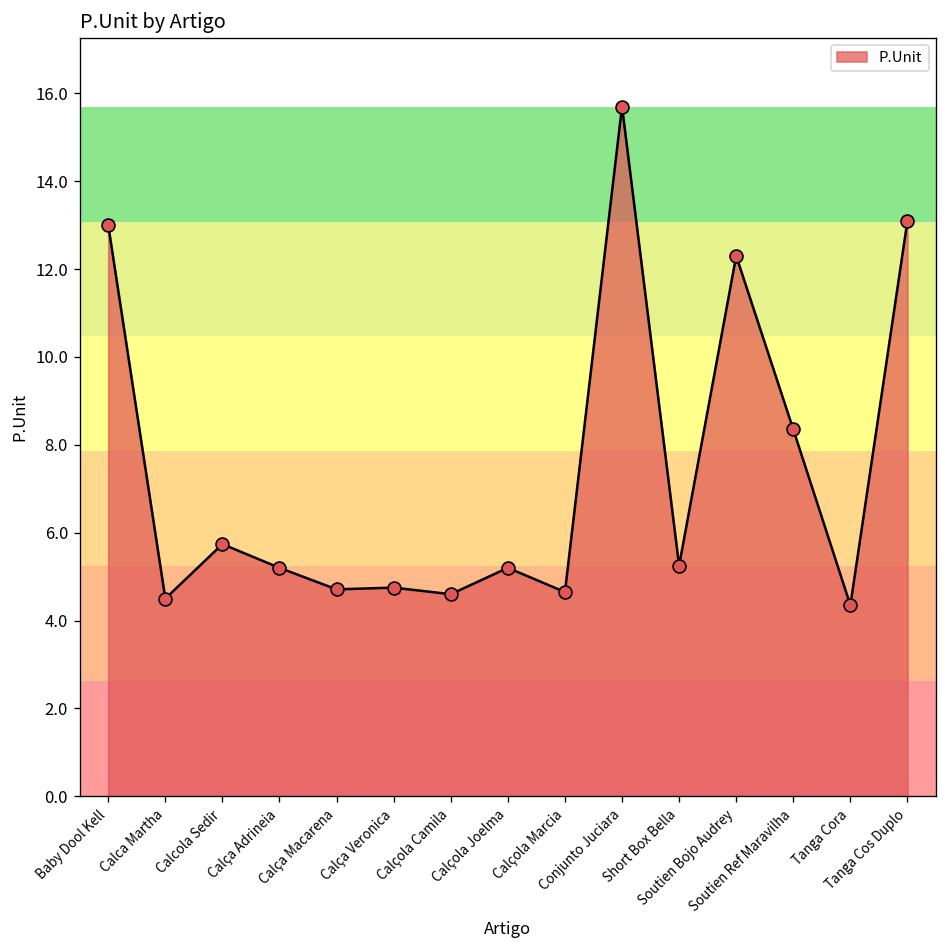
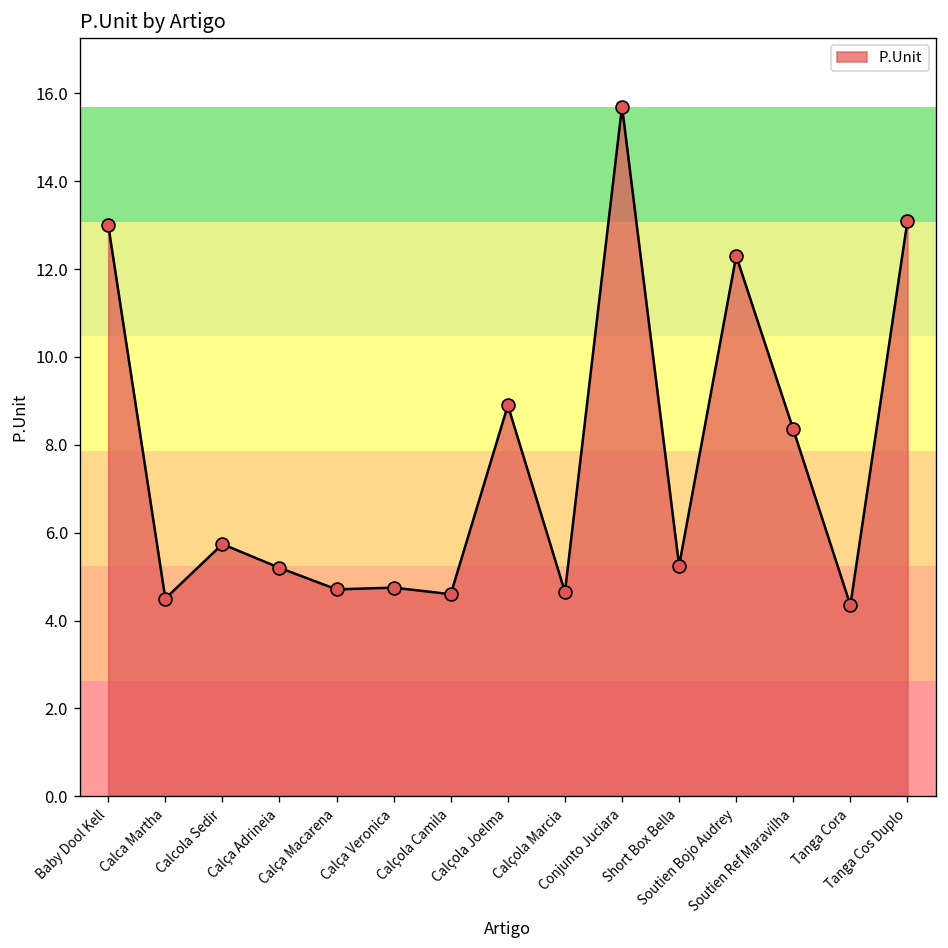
  {
    "Baby Dool Kell": 13.0,
    "Calca Martha": 4.5,
    "Calcola Sedir": 5.7,
    "Calça Adrineia": 5.2,
    "Calça Macarena": 4.7,
    "Calça Veronica": 4.8,
    "Calçola Camila": 4.6,
-   "Calçola Joelma": 5.2,
+   "Calçola Joelma": 8.9,
    "Calçola Marcia": 4.7,
    "Conjunto Juciara": 15.7,
    "Short Box Bella": 5.3,
    "Soutien Bojo Audrey": 12.3,
    "Soutien Ref Maravilha": 8.4,
    "Tanga Cora": 4.4,
    "Tanga Cos Duplo": 13.1
  }
